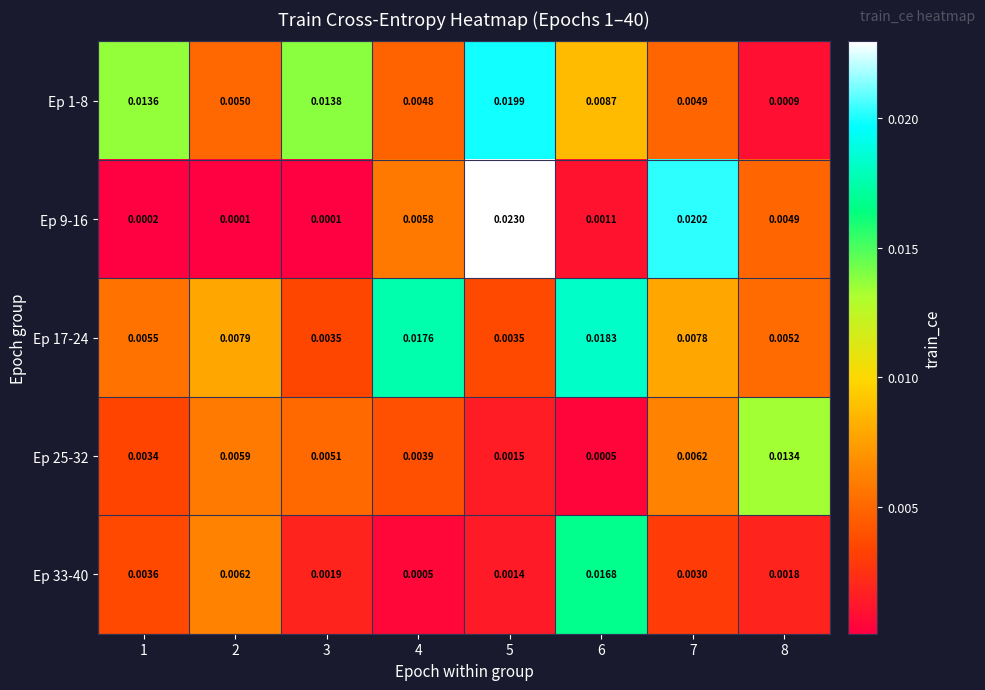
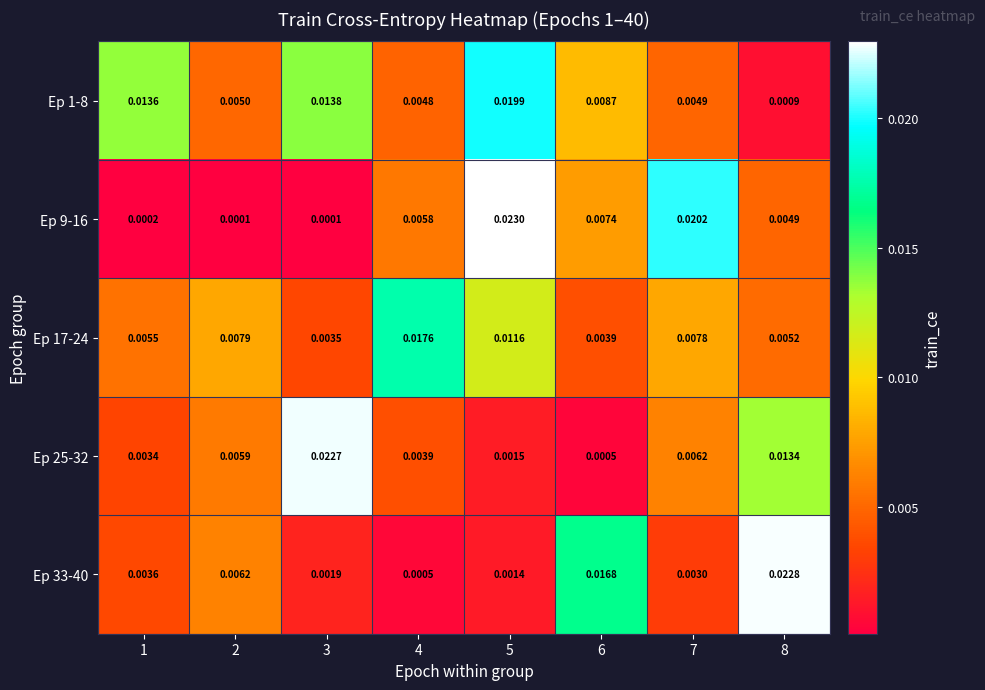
  {
    "Ep 1-8": {
      "1": 0.0136,
      "2": 0.0050,
      "3": 0.0138,
      "4": 0.0048,
      "5": 0.0199,
      "6": 0.0087,
      "7": 0.0049,
      "8": 0.0009
    },
    "Ep 9-16": {
      "1": 0.0002,
      "2": 0.0001,
      "3": 0.0001,
      "4": 0.0058,
      "5": 0.0230,
-     "6": 0.0011,
+     "6": 0.0074,
      "7": 0.0202,
      "8": 0.0049
    },
    "Ep 17-24": {
      "1": 0.0055,
      "2": 0.0079,
      "3": 0.0035,
      "4": 0.0176,
-     "5": 0.0035,
-     "6": 0.0183,
+     "5": 0.0116,
+     "6": 0.0039,
      "7": 0.0078,
      "8": 0.0052
    },
    "Ep 25-32": {
      "1": 0.0034,
      "2": 0.0059,
-     "3": 0.0051,
+     "3": 0.0227,
      "4": 0.0039,
      "5": 0.0015,
      "6": 0.0005,
      "7": 0.0062,
      "8": 0.0134
    },
    "Ep 33-40": {
      "1": 0.0036,
      "2": 0.0062,
      "3": 0.0019,
      "4": 0.0005,
      "5": 0.0014,
      "6": 0.0168,
      "7": 0.0030,
-     "8": 0.0018
+     "8": 0.0228
    }
  }
